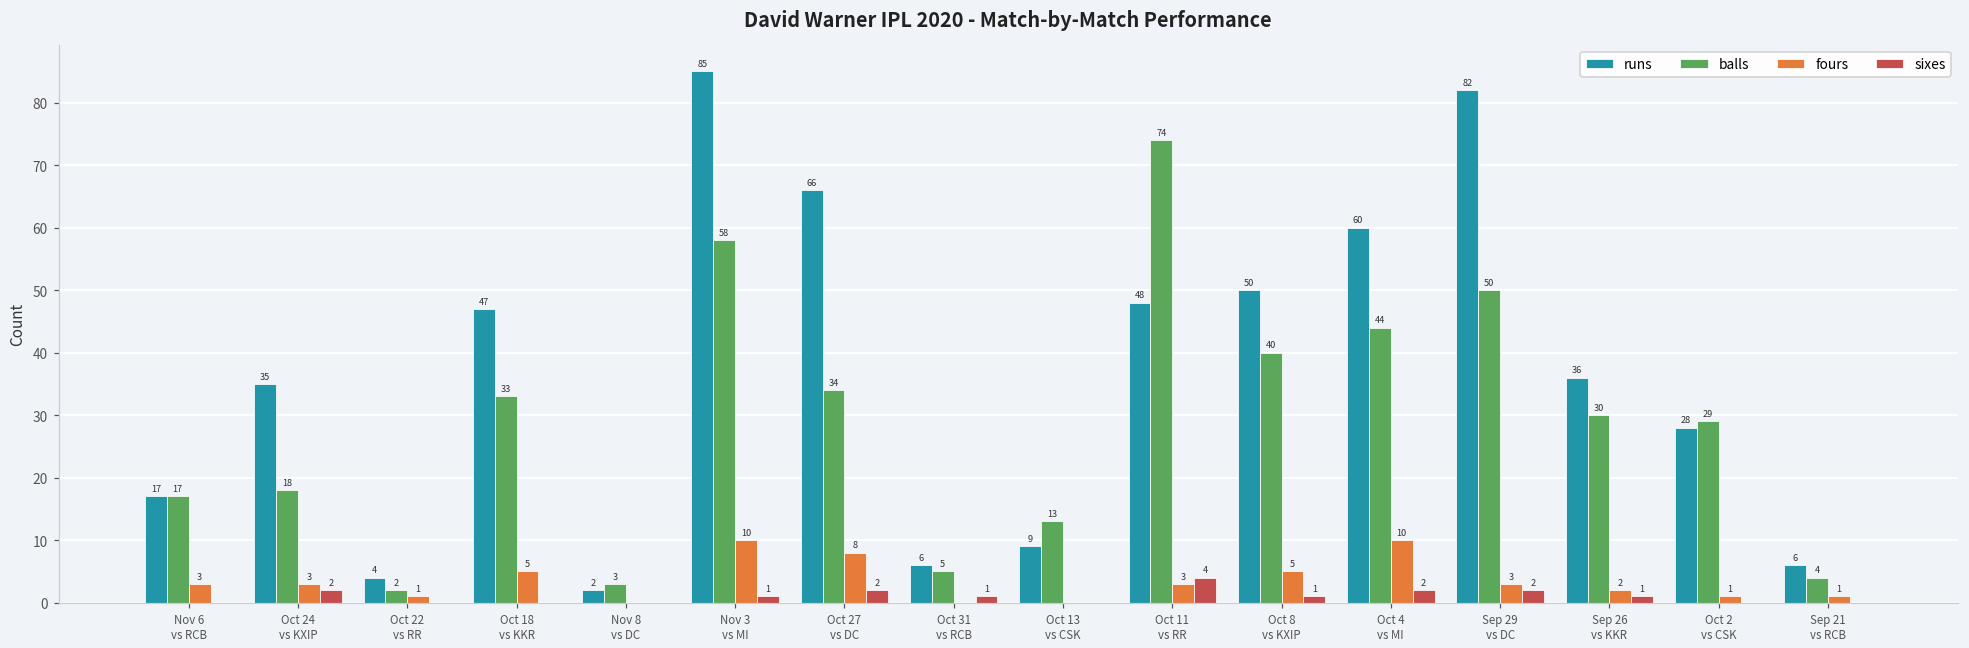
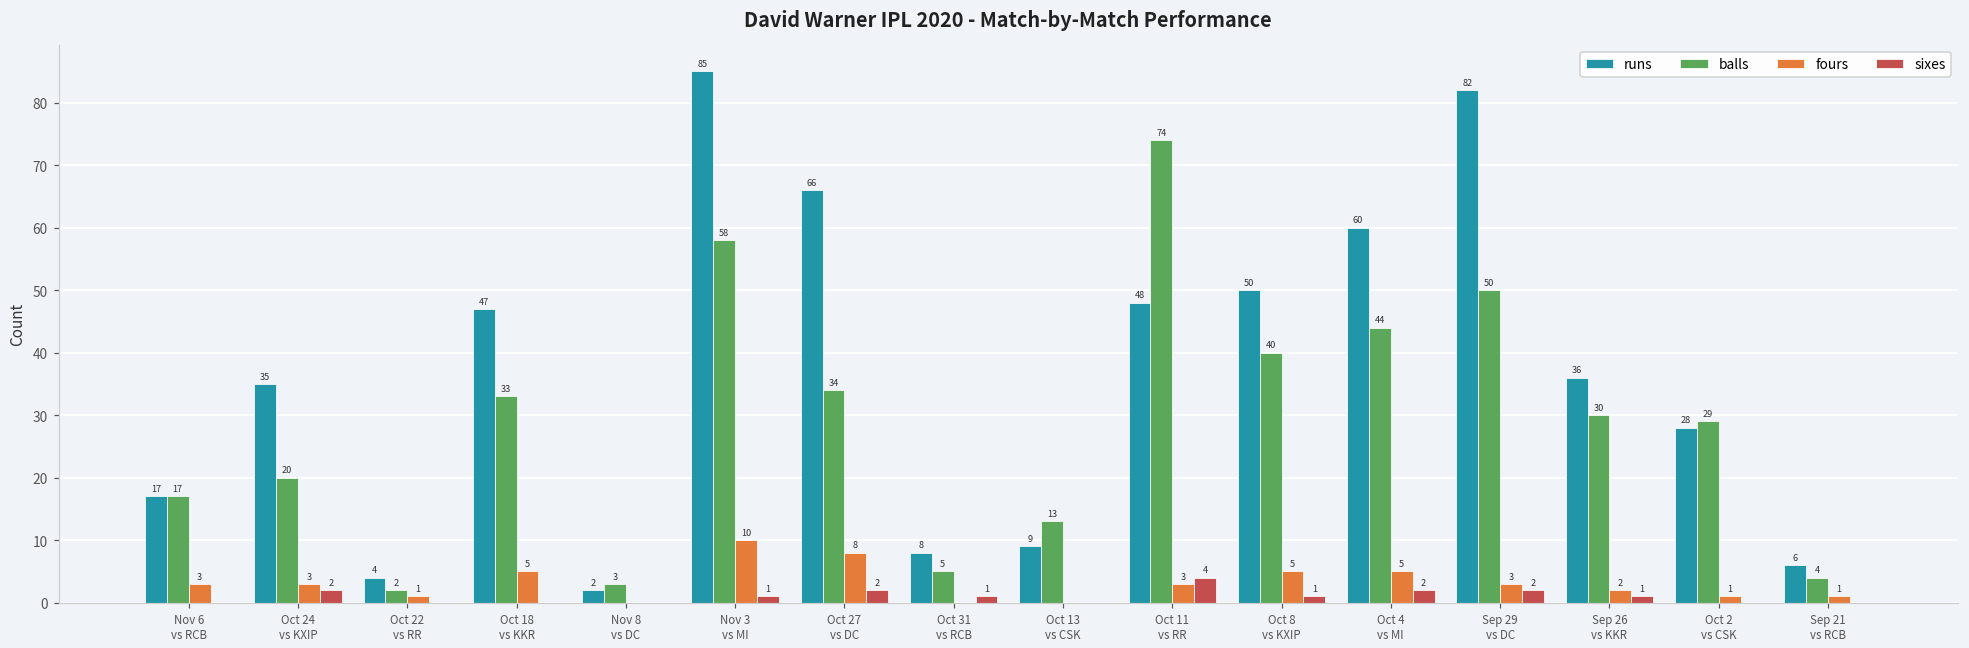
  {
    "runs": {
      "Nov 6 vs RCB": 17,
      "Oct 24 vs KXIP": 35,
      "Oct 22 vs RR": 4,
      "Oct 18 vs KKR": 47,
      "Nov 8 vs DC": 2,
      "Nov 3 vs MI": 85,
      "Oct 27 vs DC": 66,
-     "Oct 31 vs RCB": 6,
+     "Oct 31 vs RCB": 8,
      "Oct 13 vs CSK": 9,
      "Oct 11 vs RR": 48,
      "Oct 8 vs KXIP": 50,
      "Oct 4 vs MI": 60,
      "Sep 29 vs DC": 82,
      "Sep 26 vs KKR": 36,
      "Oct 2 vs CSK": 28,
      "Sep 21 vs RCB": 6
    },
    "balls": {
      "Nov 6 vs RCB": 17,
-     "Oct 24 vs KXIP": 18,
+     "Oct 24 vs KXIP": 20,
      "Oct 22 vs RR": 2,
      "Oct 18 vs KKR": 33,
      "Nov 8 vs DC": 3,
      "Nov 3 vs MI": 58,
      "Oct 27 vs DC": 34,
      "Oct 31 vs RCB": 5,
      "Oct 13 vs CSK": 13,
      "Oct 11 vs RR": 74,
      "Oct 8 vs KXIP": 40,
      "Oct 4 vs MI": 44,
      "Sep 29 vs DC": 50,
      "Sep 26 vs KKR": 30,
      "Oct 2 vs CSK": 29,
      "Sep 21 vs RCB": 4
    },
    "fours": {
      "Nov 6 vs RCB": 3,
      "Oct 24 vs KXIP": 3,
      "Oct 22 vs RR": 1,
      "Oct 18 vs KKR": 5,
      "Nov 3 vs MI": 10,
      "Oct 27 vs DC": 8,
      "Oct 11 vs RR": 3,
      "Oct 8 vs KXIP": 5,
-     "Oct 4 vs MI": 10,
+     "Oct 4 vs MI": 5,
      "Sep 29 vs DC": 3,
      "Sep 26 vs KKR": 2,
      "Oct 2 vs CSK": 1,
      "Sep 21 vs RCB": 1
    },
    "sixes": {
      "Oct 24 vs KXIP": 2,
      "Nov 3 vs MI": 1,
      "Oct 27 vs DC": 2,
      "Oct 31 vs RCB": 1,
      "Oct 11 vs RR": 4,
      "Oct 8 vs KXIP": 1,
      "Oct 4 vs MI": 2,
      "Sep 29 vs DC": 2,
      "Sep 26 vs KKR": 1
    }
  }
